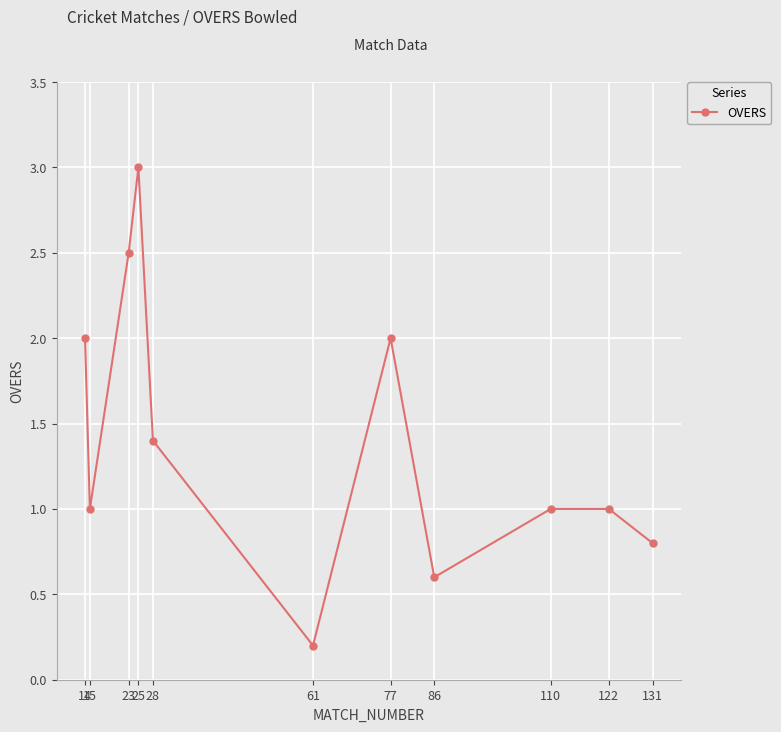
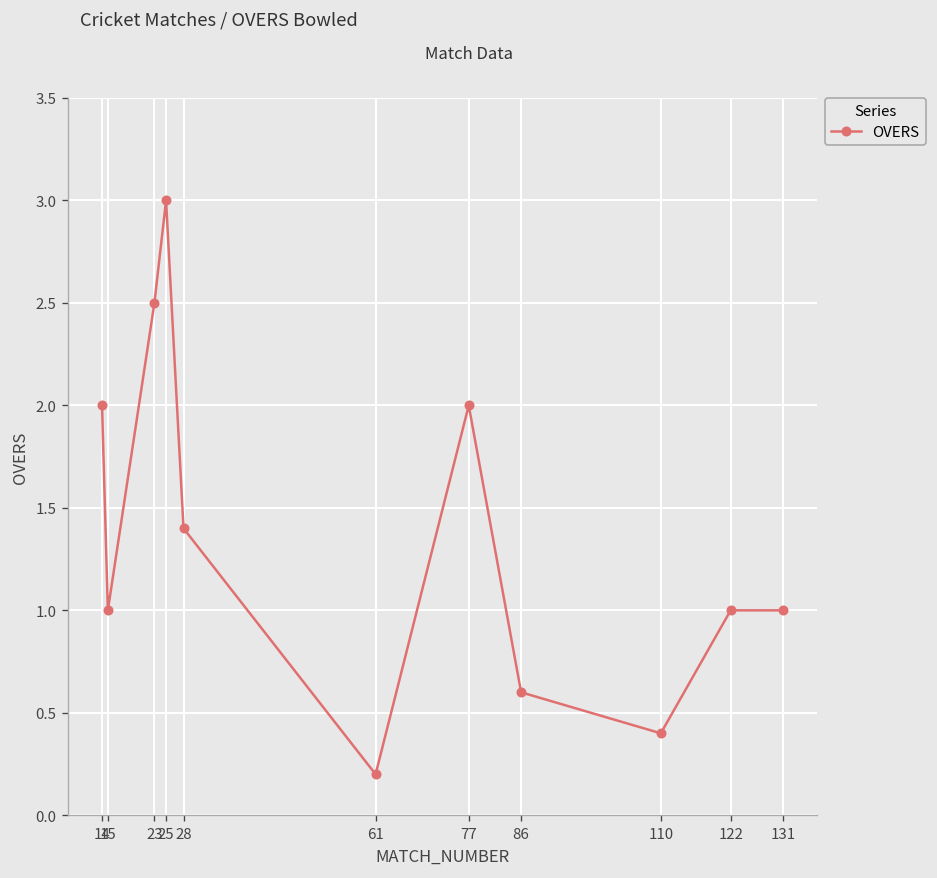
  {
    "28": 1.4,
    "61": 0.2,
    "77": 2.0,
    "86": 0.6,
-   "110": 1.0,
+   "110": 0.4,
    "122": 1.0,
-   "131": 0.8
+   "131": 1.0
  }
